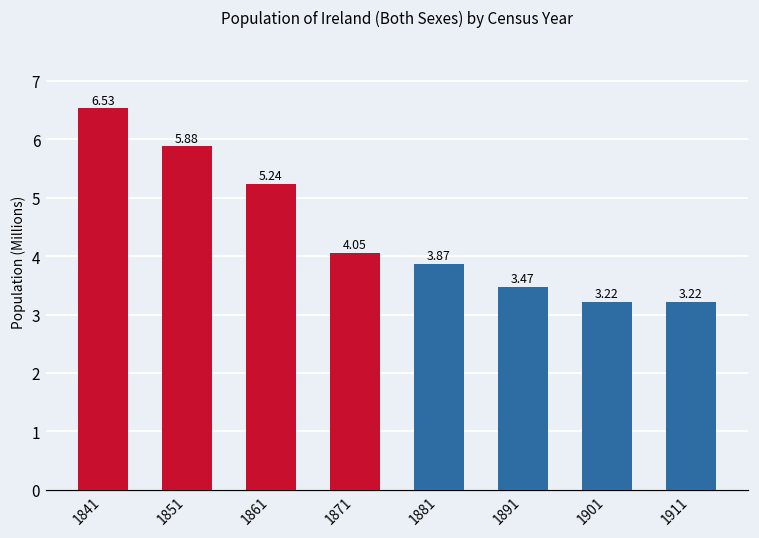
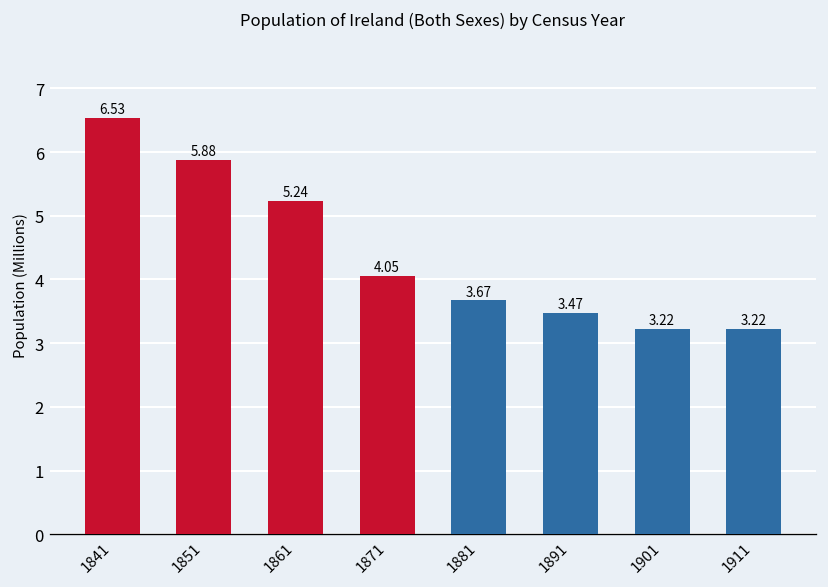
  {
    "1841": 6.53,
    "1851": 5.88,
    "1861": 5.24,
    "1871": 4.05,
-   "1881": 3.87,
+   "1881": 3.67,
    "1891": 3.47,
    "1901": 3.22,
    "1911": 3.22
  }
